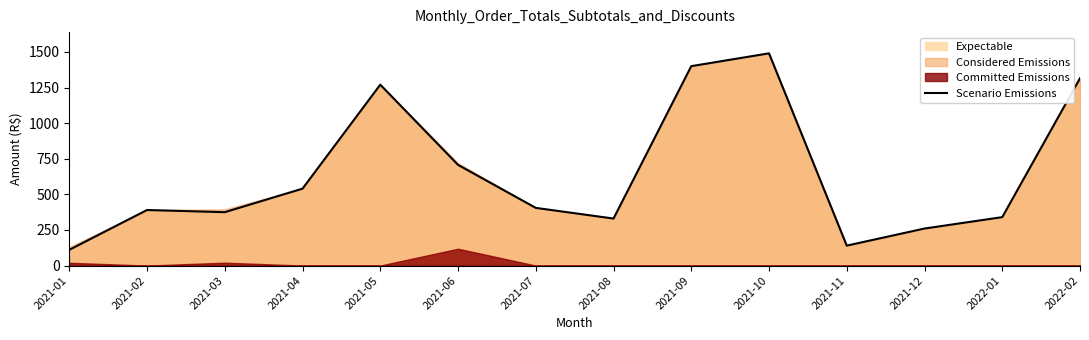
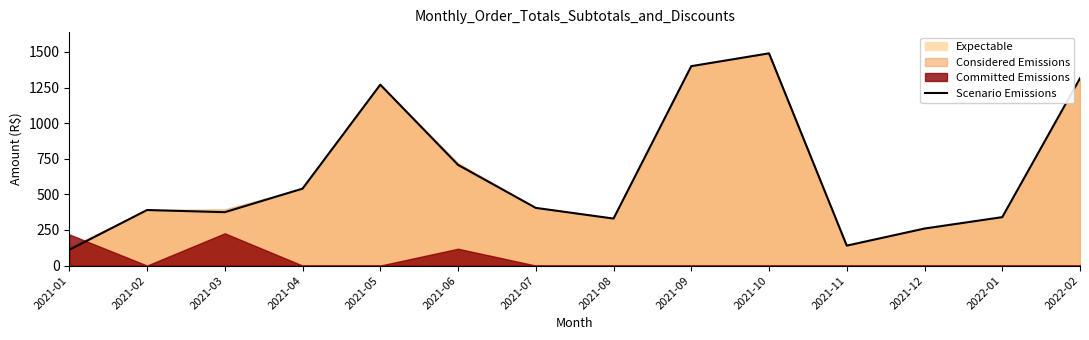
  {
    "Committed Emissions": {
-     "2021-01": 20,
+     "2021-01": 220,
      "2021-02": 0,
-     "2021-03": 20,
+     "2021-03": 230,
      "2021-04": 0,
      "2021-05": 0,
      "2021-06": 120,
      "2021-07": 0,
      "2021-08": 0,
      "2021-09": 0,
      "2021-10": 0,
      "2021-11": 0,
      "2021-12": 0,
      "2022-01": 0,
      "2022-02": 0
    }
  }
